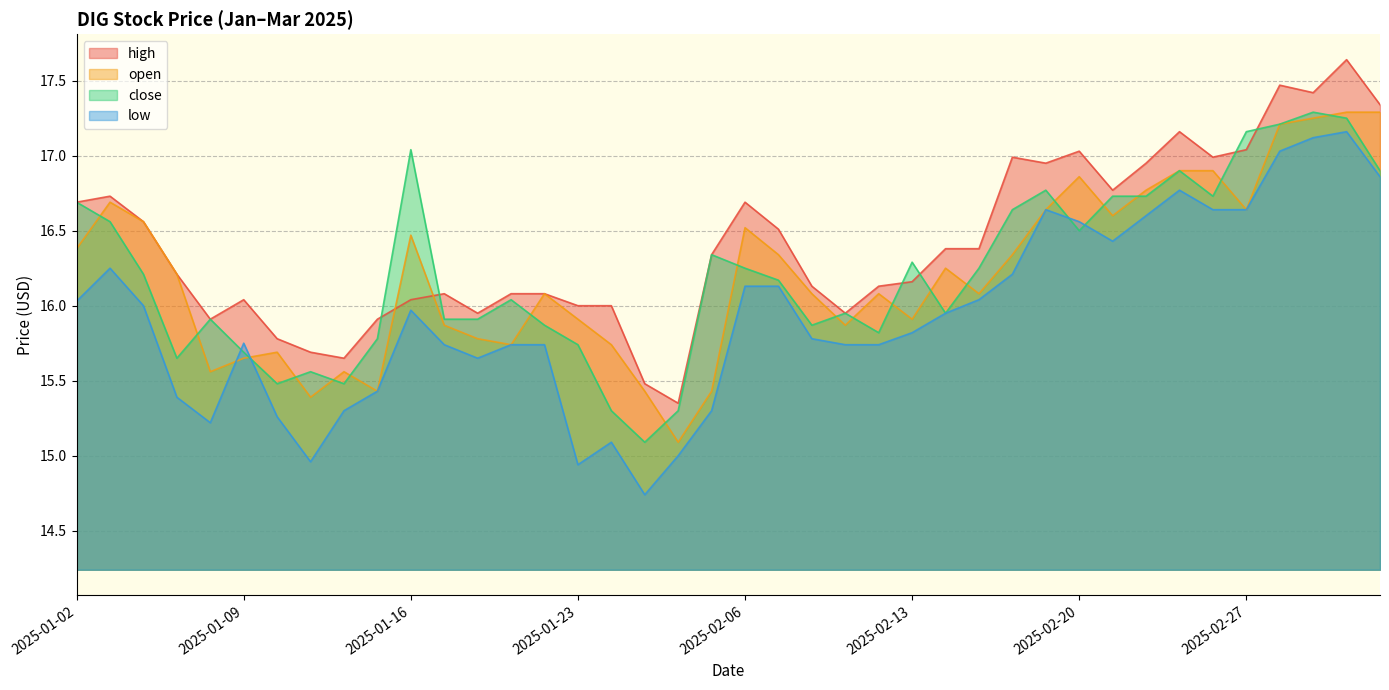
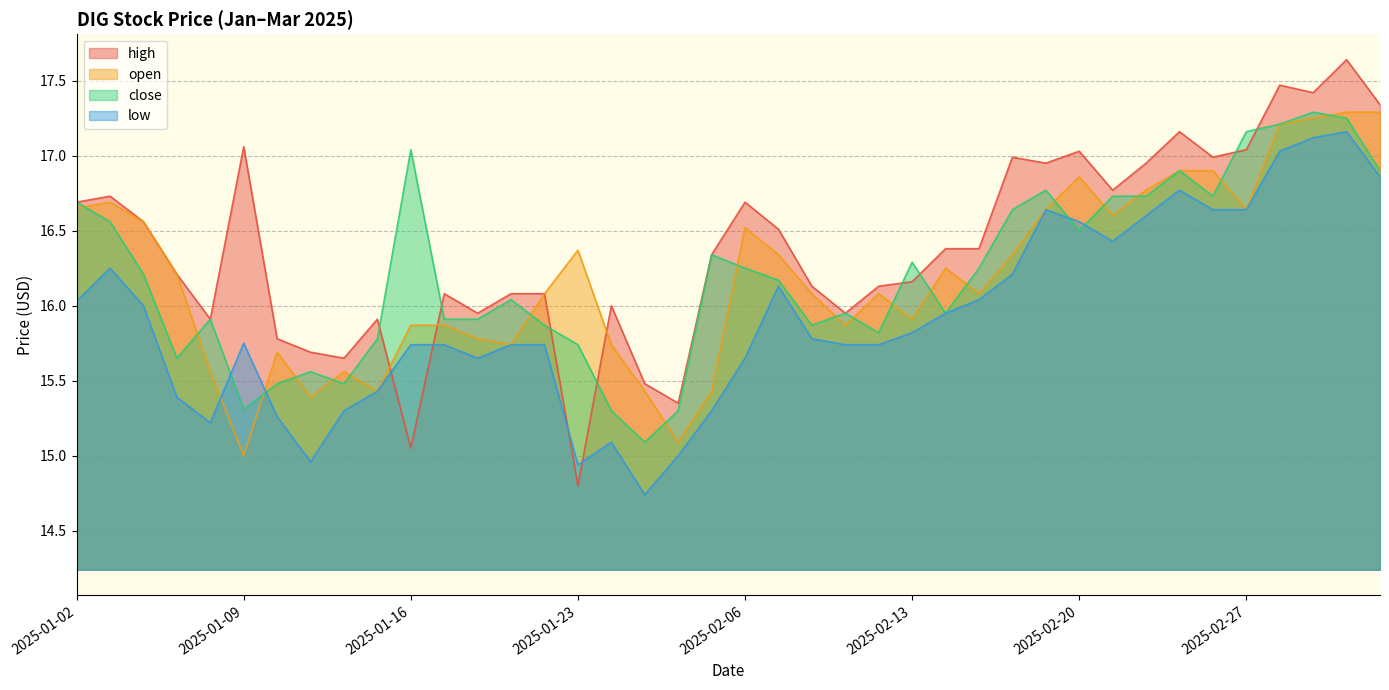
  {
    "high": {
-     "2025-01-09": 16.04,
-     "2025-01-16": 16.04,
-     "2025-01-23": 16.0,
+     "2025-01-09": 17.06,
+     "2025-01-16": 15.05,
+     "2025-01-23": 14.8,
      "2025-02-06": 16.69,
      "2025-02-13": 16.16,
      "2025-02-20": 17.03,
      "2025-02-27": 17.04
    },
    "open": {
-     "2025-01-02": 16.38,
-     "2025-01-09": 15.65,
-     "2025-01-16": 16.47,
-     "2025-01-23": 15.91,
+     "2025-01-02": 16.65,
+     "2025-01-09": 15.00,
+     "2025-01-16": 15.87,
+     "2025-01-23": 16.37,
      "2025-02-06": 16.52,
      "2025-02-13": 15.91,
      "2025-02-20": 16.86
    },
    "close": {
-     "2025-01-09": 15.69,
+     "2025-01-09": 15.31,
      "2025-01-16": 17.04,
      "2025-01-23": 15.74,
      "2025-02-06": 16.25,
      "2025-02-13": 16.29,
      "2025-02-20": 16.50,
      "2025-02-27": 17.16
    },
    "low": {
      "2025-01-02": 16.03,
      "2025-01-09": 15.75,
-     "2025-01-16": 15.97,
+     "2025-01-16": 15.74,
      "2025-01-23": 14.94,
-     "2025-02-06": 16.13,
+     "2025-02-06": 15.65,
      "2025-02-13": 15.82,
      "2025-02-20": 16.56
    }
  }
